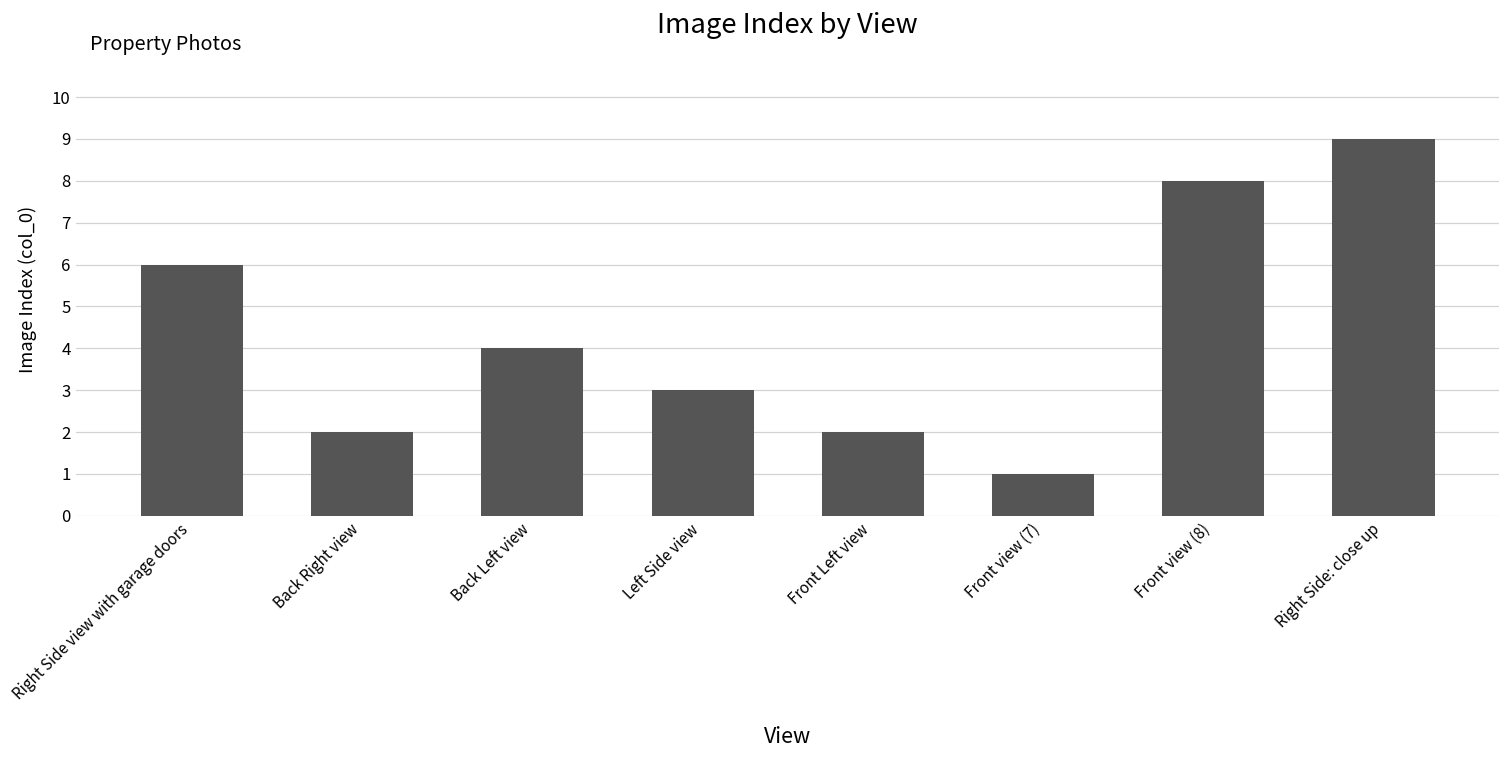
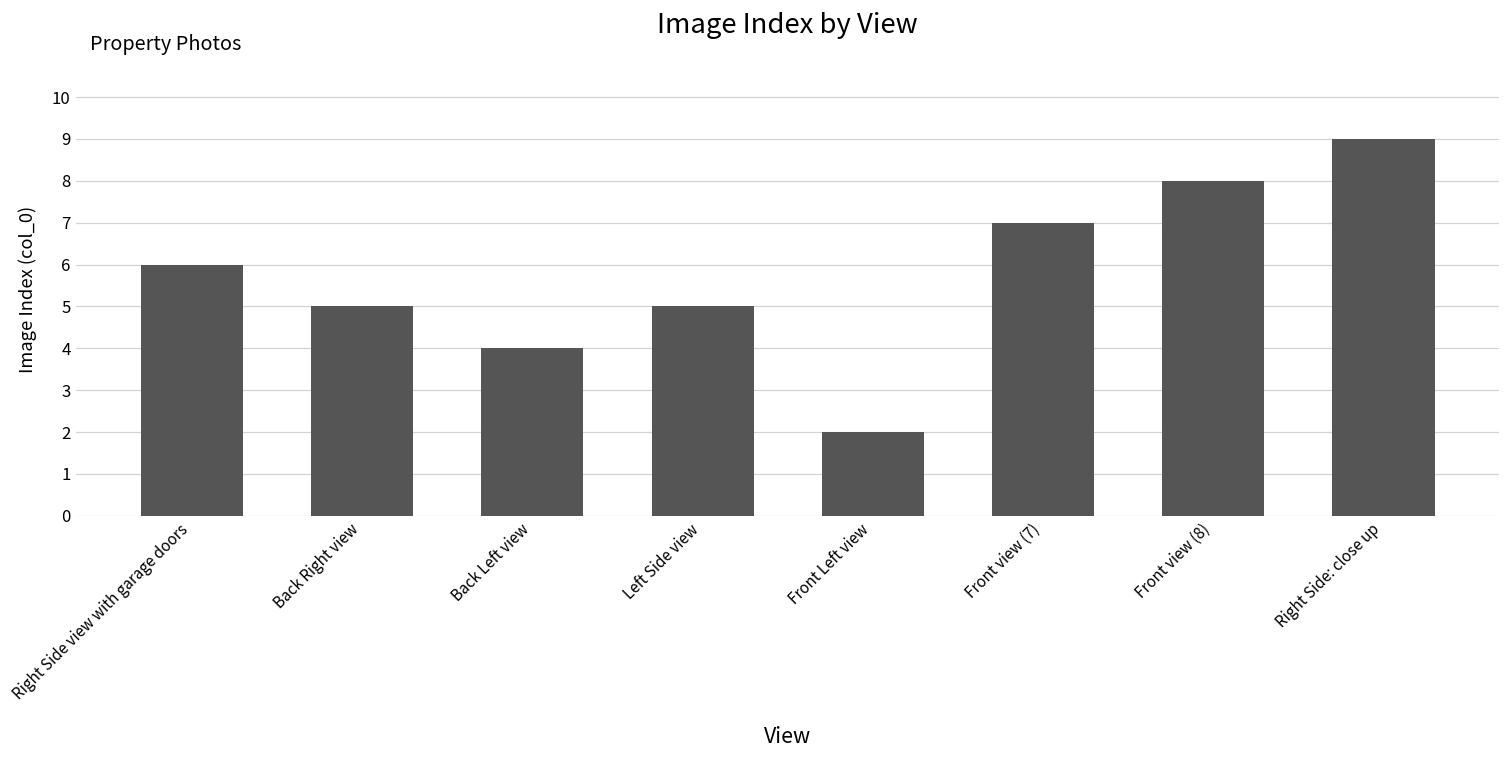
  {
    "Right Side view with garage doors": 6,
-   "Back Right view": 2,
+   "Back Right view": 5,
    "Back Left view": 4,
-   "Left Side view": 3,
+   "Left Side view": 5,
    "Front Left view": 2,
-   "Front view (7)": 1,
+   "Front view (7)": 7,
    "Front view (8)": 8,
    "Right Side: close up": 9
  }
